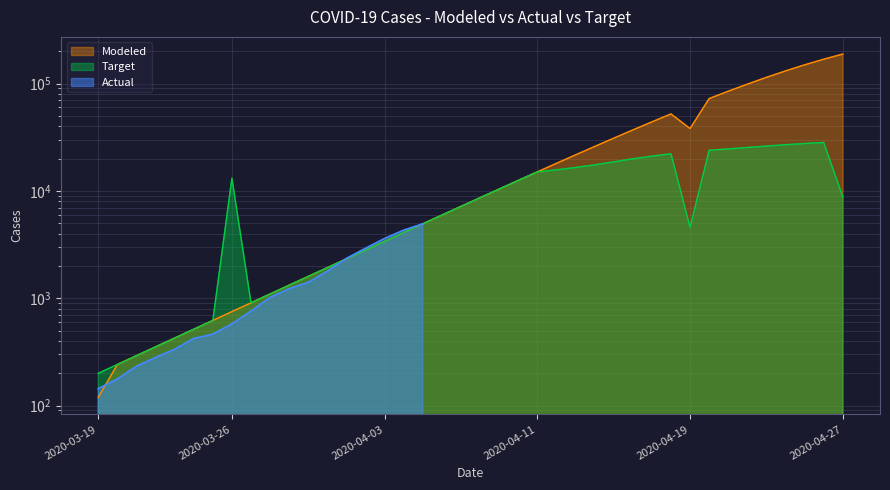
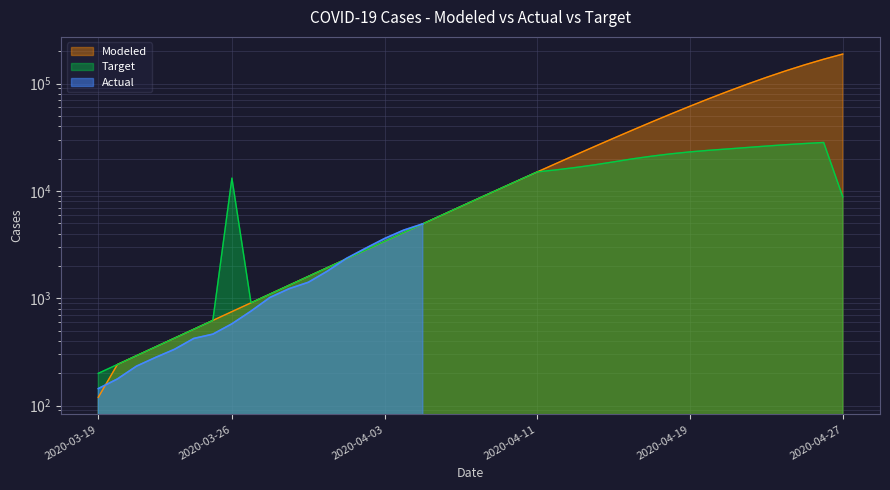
  {
    "Modeled": {
      "2020-03-19": 120,
      "2020-03-26": 800,
-     "2020-04-19": 38000,
+     "2020-04-19": 60000,
      "2020-04-27": 190000
    },
    "Target": {
      "2020-03-19": 200,
      "2020-03-26": 13000,
-     "2020-04-19": 4600,
+     "2020-04-19": 23000,
      "2020-04-27": 9000
    }
  }
